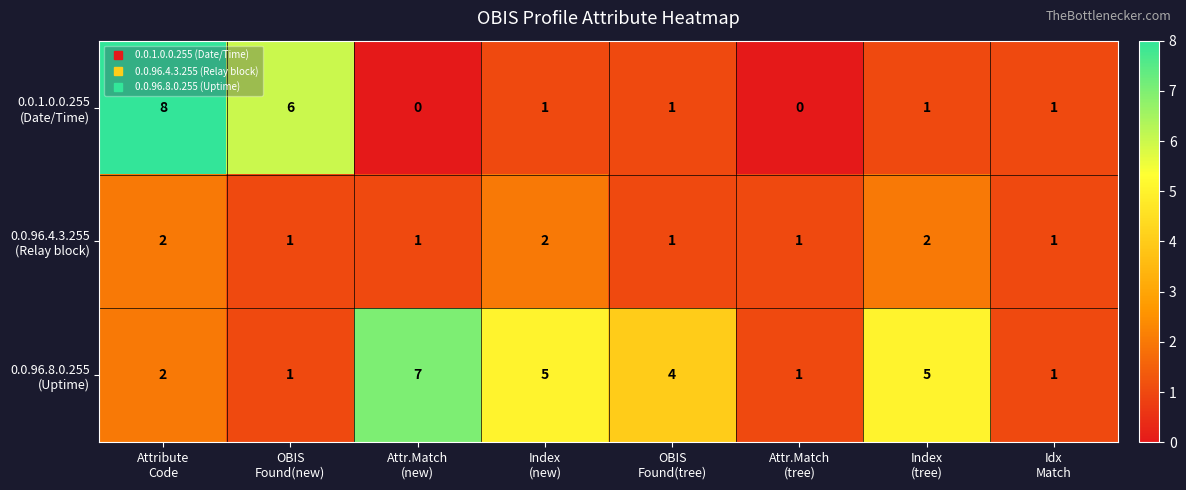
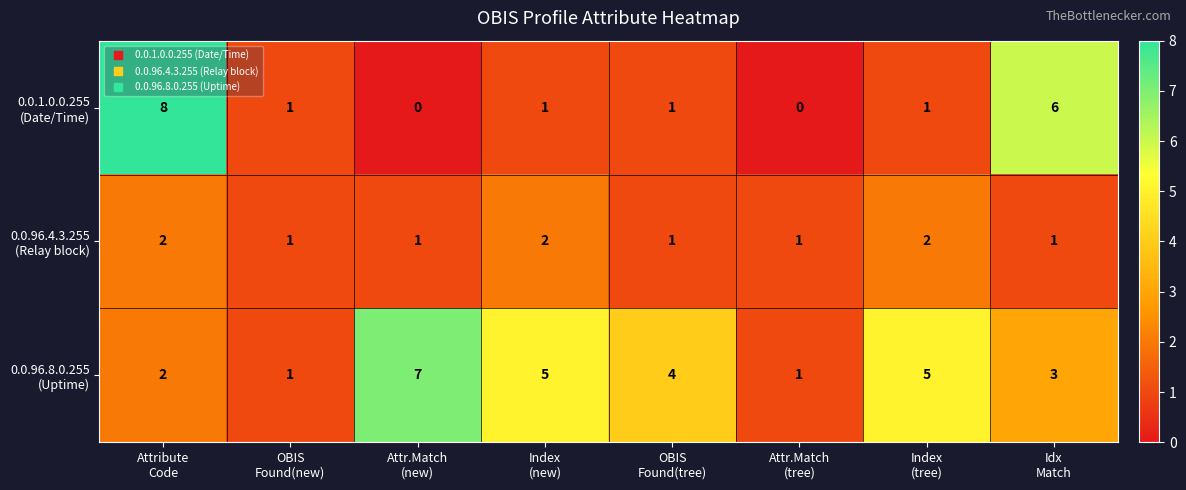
  {
    "0.0.1.0.0.255 (Date/Time)": {
      "Attribute Code": 8,
-     "OBIS Found(new)": 6,
+     "OBIS Found(new)": 1,
      "Attr.Match (new)": 0,
      "Index (new)": 1,
      "OBIS Found(tree)": 1,
      "Attr.Match (tree)": 0,
      "Index (tree)": 1,
-     "Idx Match": 1
+     "Idx Match": 6
    },
    "0.0.96.4.3.255 (Relay block)": {
      "Attribute Code": 2,
      "OBIS Found(new)": 1,
      "Attr.Match (new)": 1,
      "Index (new)": 2,
      "OBIS Found(tree)": 1,
      "Attr.Match (tree)": 1,
      "Index (tree)": 2,
      "Idx Match": 1
    },
    "0.0.96.8.0.255 (Uptime)": {
      "Attribute Code": 2,
      "OBIS Found(new)": 1,
      "Attr.Match (new)": 7,
      "Index (new)": 5,
      "OBIS Found(tree)": 4,
      "Attr.Match (tree)": 1,
      "Index (tree)": 5,
-     "Idx Match": 1
+     "Idx Match": 3
    }
  }
